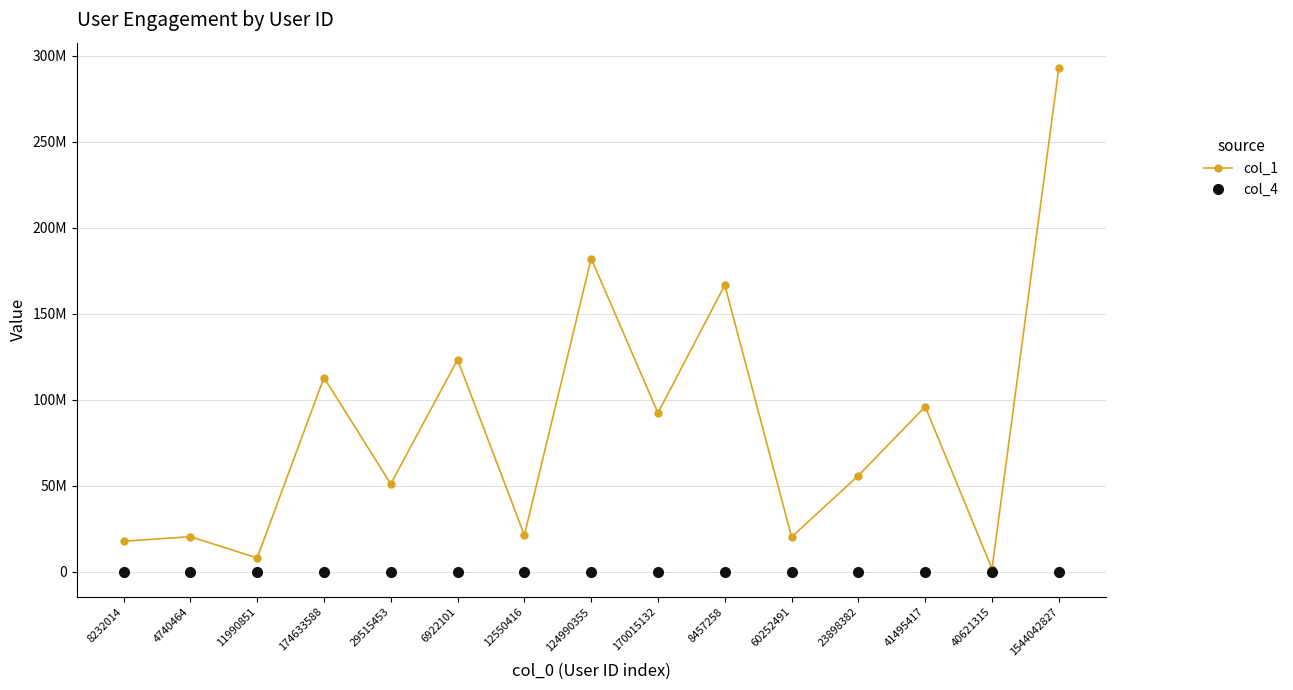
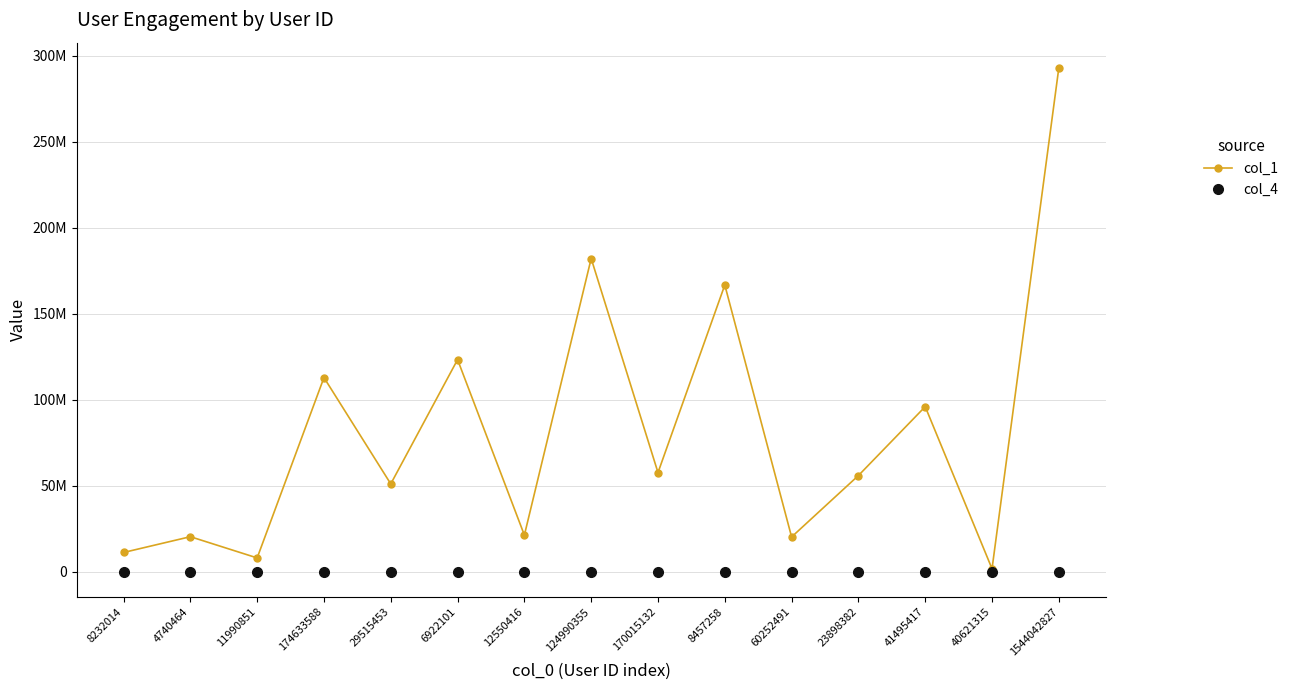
  {
    "col_1": {
-     "8232014": 18000000,
+     "8232014": 11000000,
      "4740464": 20000000,
      "11990851": 8000000,
      "174633588": 113000000,
      "29515453": 51000000,
      "6922101": 123000000,
      "12550416": 21000000,
      "124990355": 182000000,
-     "170015132": 92000000,
+     "170015132": 58000000,
      "8457258": 167000000,
      "60252491": 20000000,
      "23898382": 56000000,
      "41495417": 96000000,
      "40621315": 2000000,
      "1544042827": 293000000
    },
    "col_4": {
      "8232014": 0,
      "4740464": 0,
      "11990851": 0,
      "174633588": 0,
      "29515453": 0,
      "6922101": 0,
      "12550416": 0,
      "124990355": 0,
      "170015132": 0,
      "8457258": 0,
      "60252491": 0,
      "23898382": 0,
      "41495417": 0,
      "40621315": 0,
      "1544042827": 0
    }
  }
